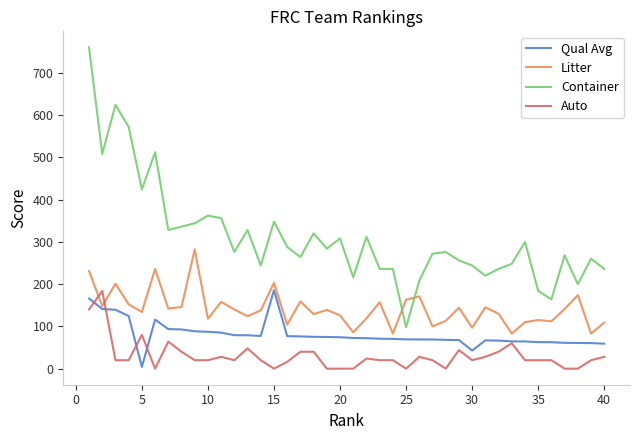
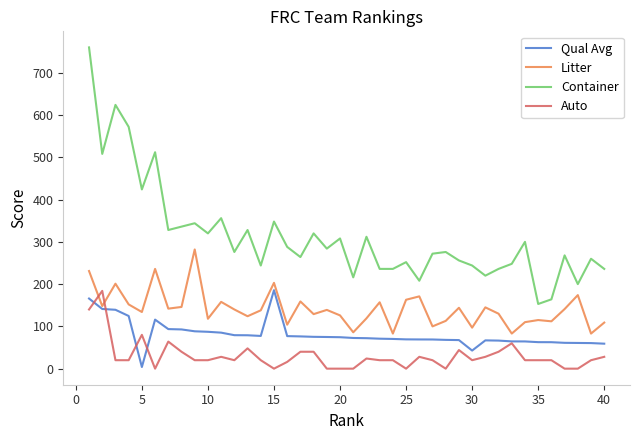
  {
    "Qual Avg": {
      "5": 0,
      "10": 90,
      "15": 190,
      "20": 70,
      "25": 70,
      "30": 40,
      "35": 60,
      "40": 60
    },
    "Container": {
      "5": 420,
-     "10": 360,
+     "10": 320,
      "15": 350,
      "20": 310,
-     "25": 100,
+     "25": 250,
      "30": 240,
-     "35": 180,
+     "35": 150,
      "40": 240
    }
  }
